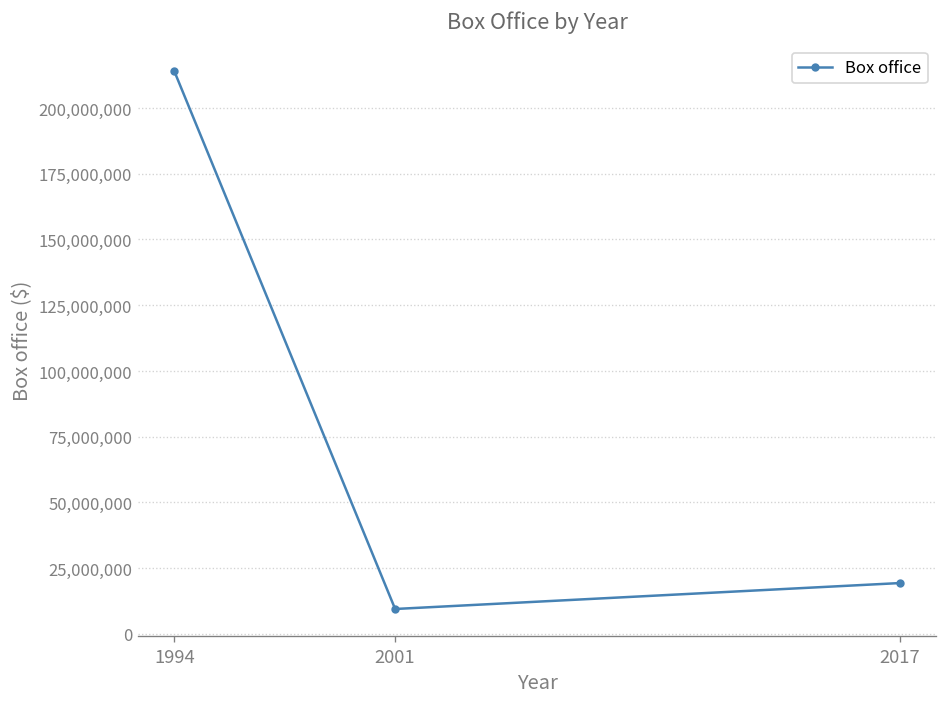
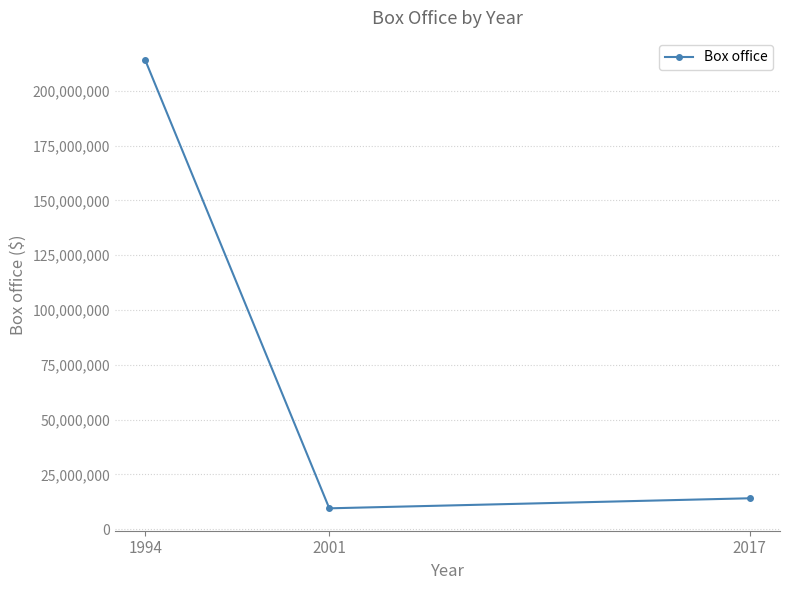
  {
    "1994": "214,000,000",
    "2001": "9,000,000",
-   "2017": "19,000,000"
+   "2017": "14,000,000"
  }
